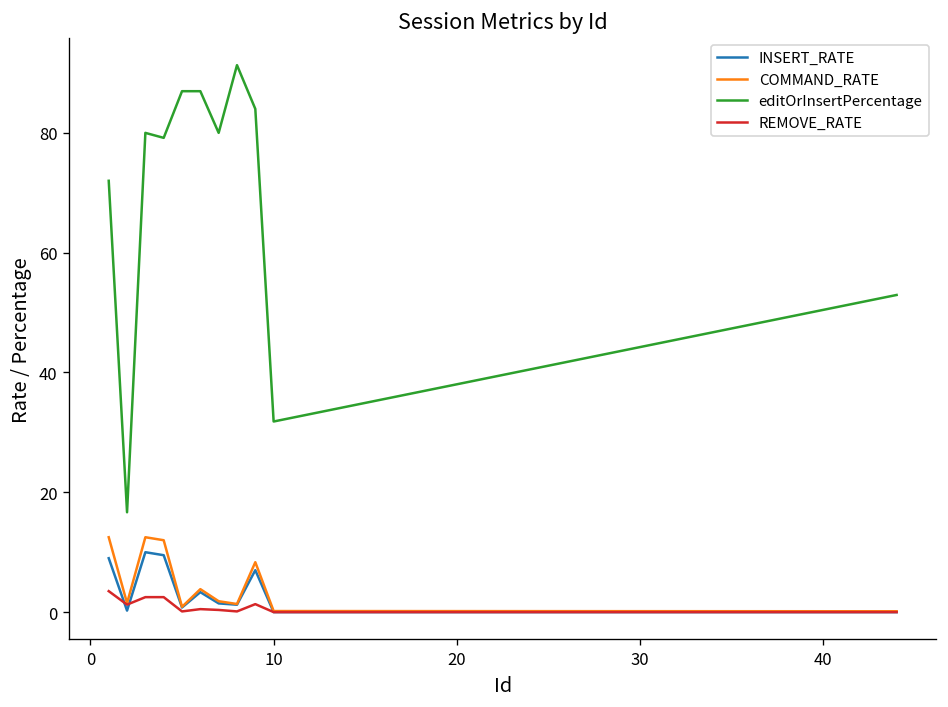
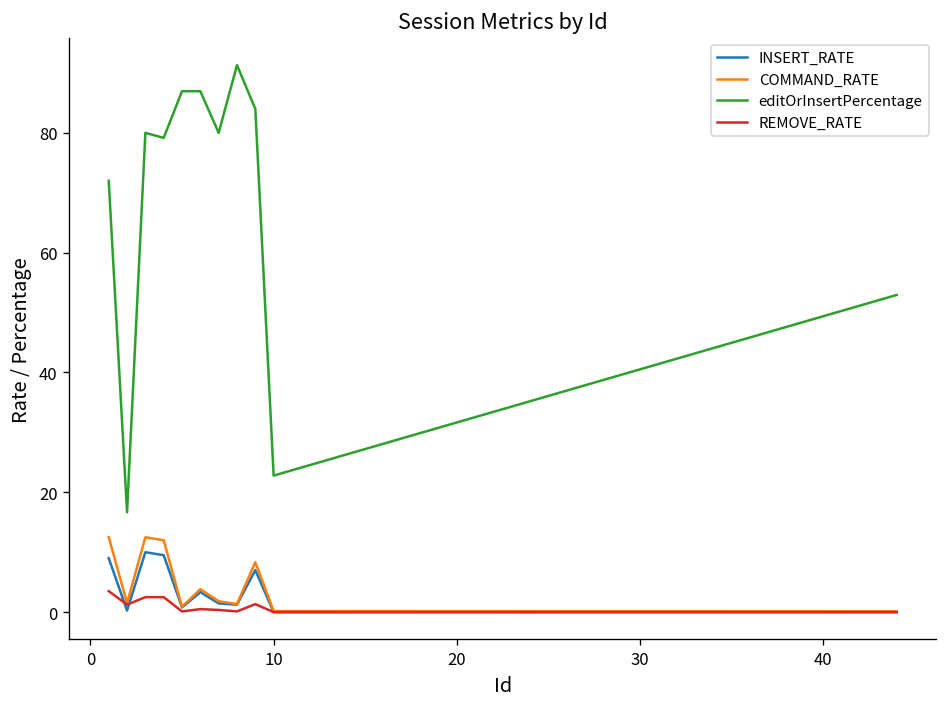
  {
    "editOrInsertPercentage": {
-     "10": 32
+     "10": 23
    }
  }
